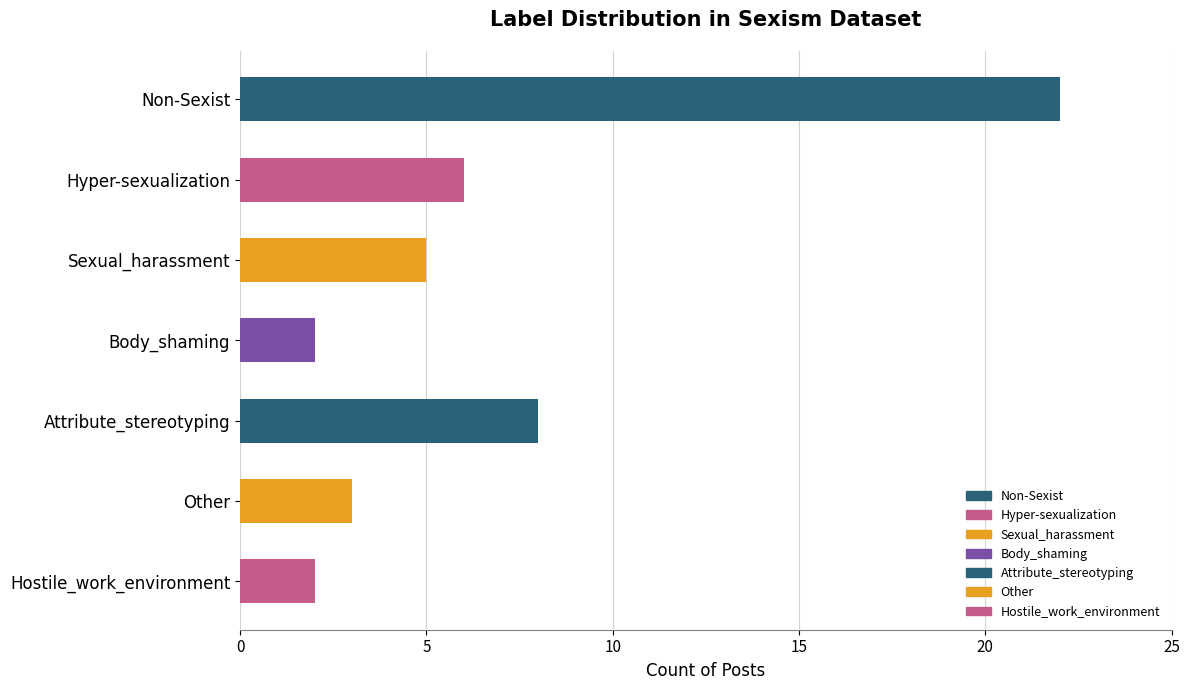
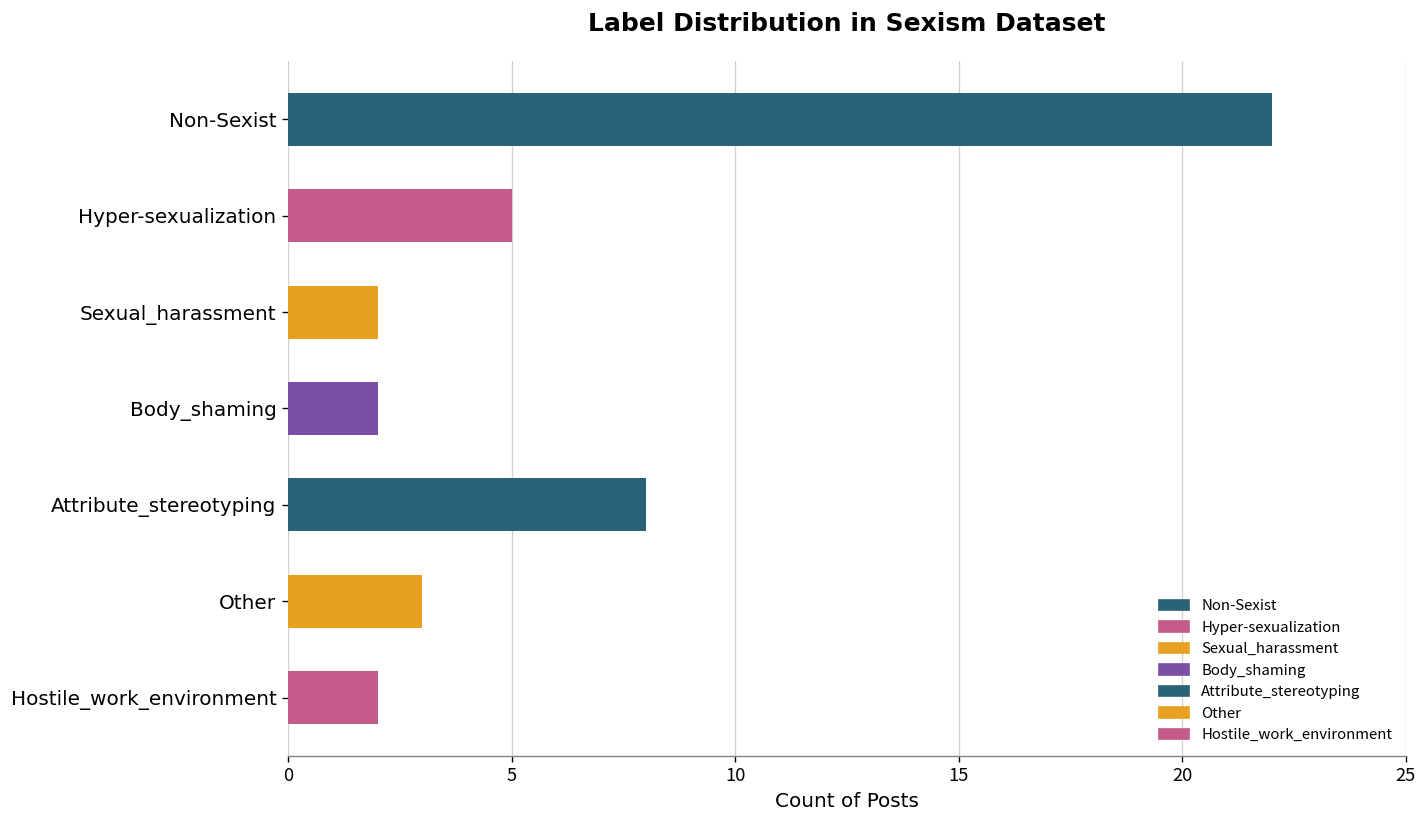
  {
    "Non-Sexist": 22,
-   "Hyper-sexualization": 6,
-   "Sexual_harassment": 5,
+   "Hyper-sexualization": 5,
+   "Sexual_harassment": 2,
    "Body_shaming": 2,
    "Attribute_stereotyping": 8,
    "Other": 3,
    "Hostile_work_environment": 2
  }
